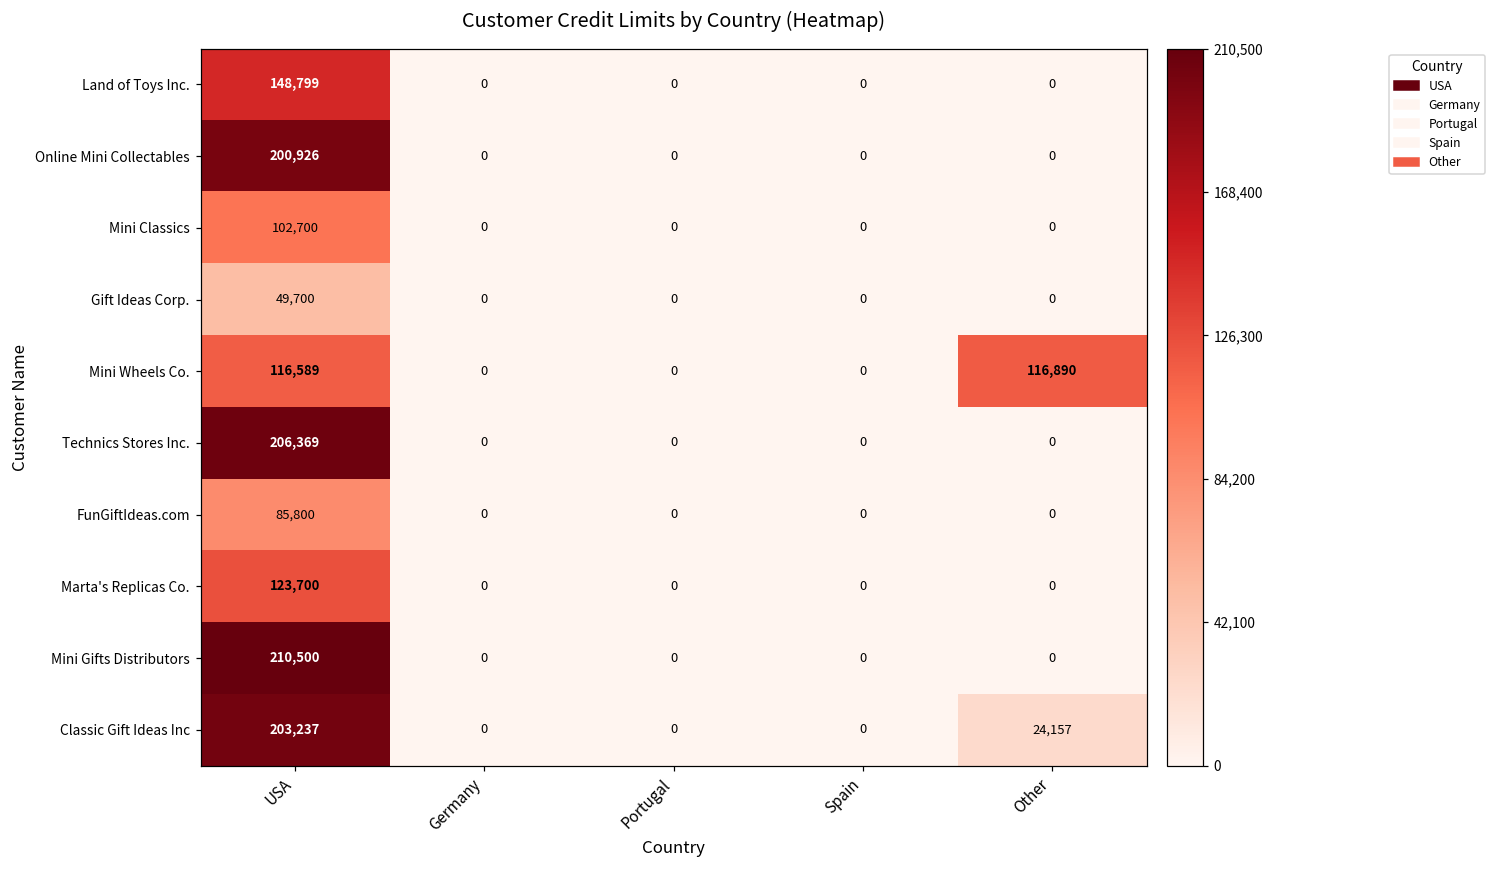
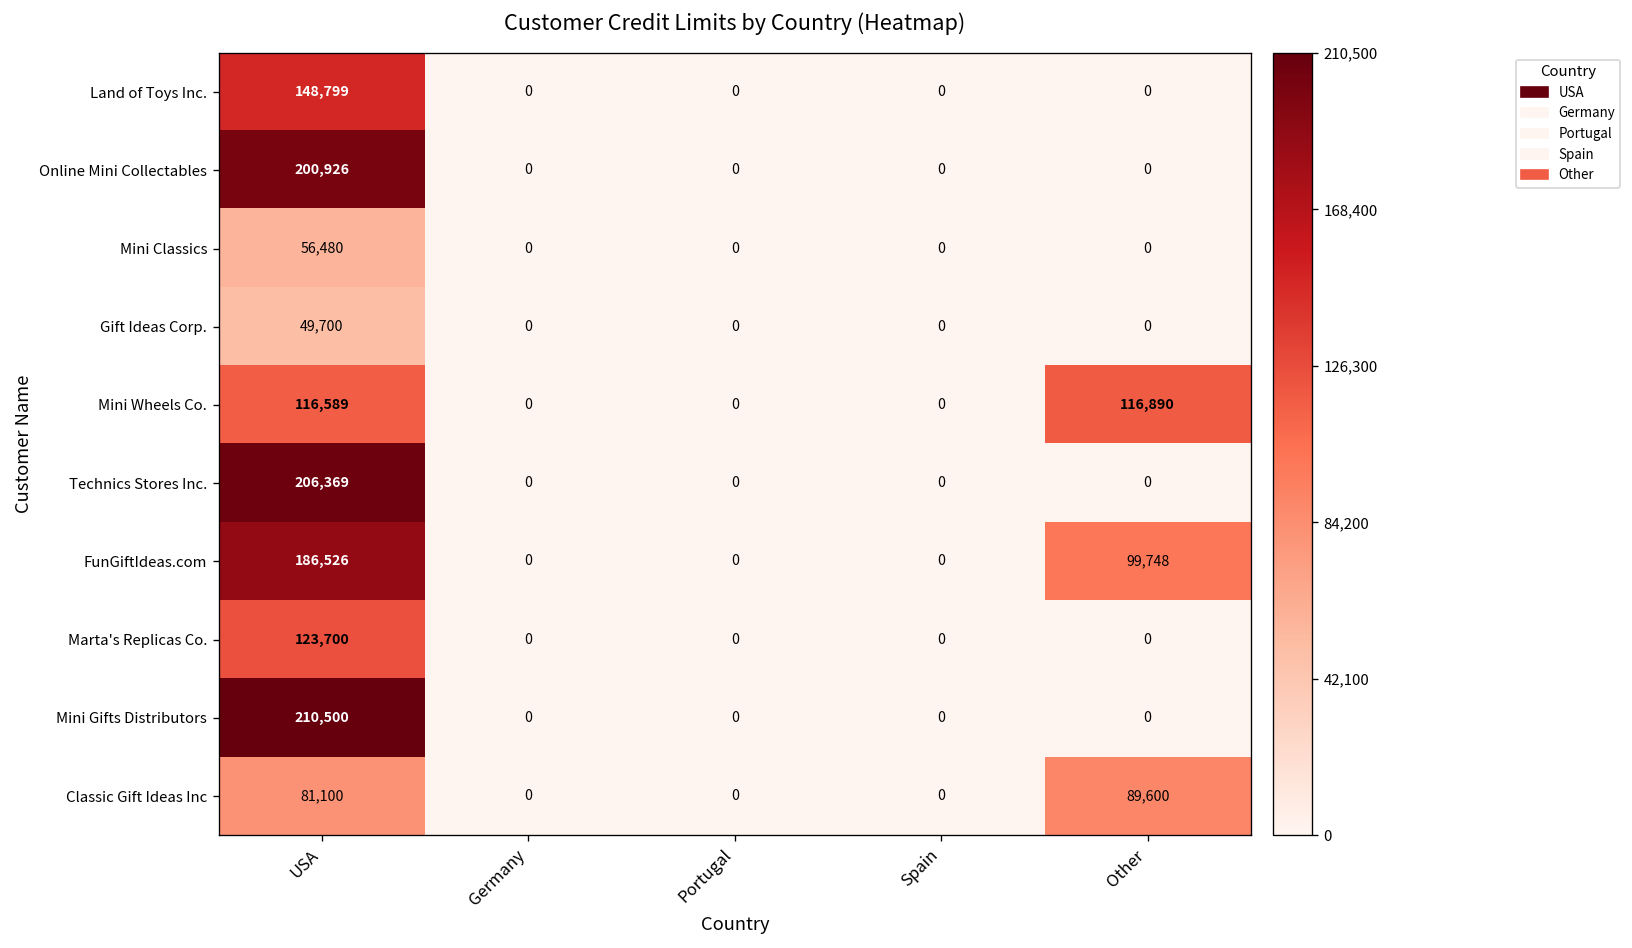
  {
    "Land of Toys Inc.": {
      "USA": "148,799",
      "Germany": "0",
      "Portugal": "0",
      "Spain": "0",
      "Other": "0"
    },
    "Online Mini Collectables": {
      "USA": "200,926",
      "Germany": "0",
      "Portugal": "0",
      "Spain": "0",
      "Other": "0"
    },
    "Mini Classics": {
-     "USA": "102,700",
+     "USA": "56,480",
      "Germany": "0",
      "Portugal": "0",
      "Spain": "0",
      "Other": "0"
    },
    "Gift Ideas Corp.": {
      "USA": "49,700",
      "Germany": "0",
      "Portugal": "0",
      "Spain": "0",
      "Other": "0"
    },
    "Mini Wheels Co.": {
      "USA": "116,589",
      "Germany": "0",
      "Portugal": "0",
      "Spain": "0",
      "Other": "116,890"
    },
    "Technics Stores Inc.": {
      "USA": "206,369",
      "Germany": "0",
      "Portugal": "0",
      "Spain": "0",
      "Other": "0"
    },
    "FunGiftIdeas.com": {
-     "USA": "85,800",
+     "USA": "186,526",
      "Germany": "0",
      "Portugal": "0",
      "Spain": "0",
-     "Other": "0"
+     "Other": "99,748"
    },
    "Marta's Replicas Co.": {
      "USA": "123,700",
      "Germany": "0",
      "Portugal": "0",
      "Spain": "0",
      "Other": "0"
    },
    "Mini Gifts Distributors": {
      "USA": "210,500",
      "Germany": "0",
      "Portugal": "0",
      "Spain": "0",
      "Other": "0"
    },
    "Classic Gift Ideas Inc": {
-     "USA": "203,237",
+     "USA": "81,100",
      "Germany": "0",
      "Portugal": "0",
      "Spain": "0",
-     "Other": "24,157"
+     "Other": "89,600"
    }
  }
